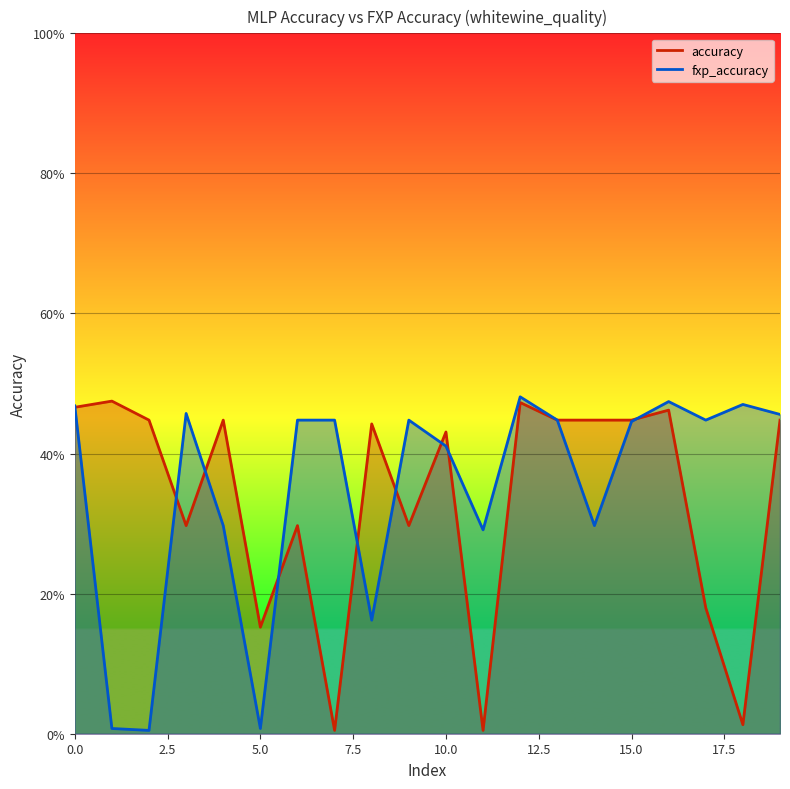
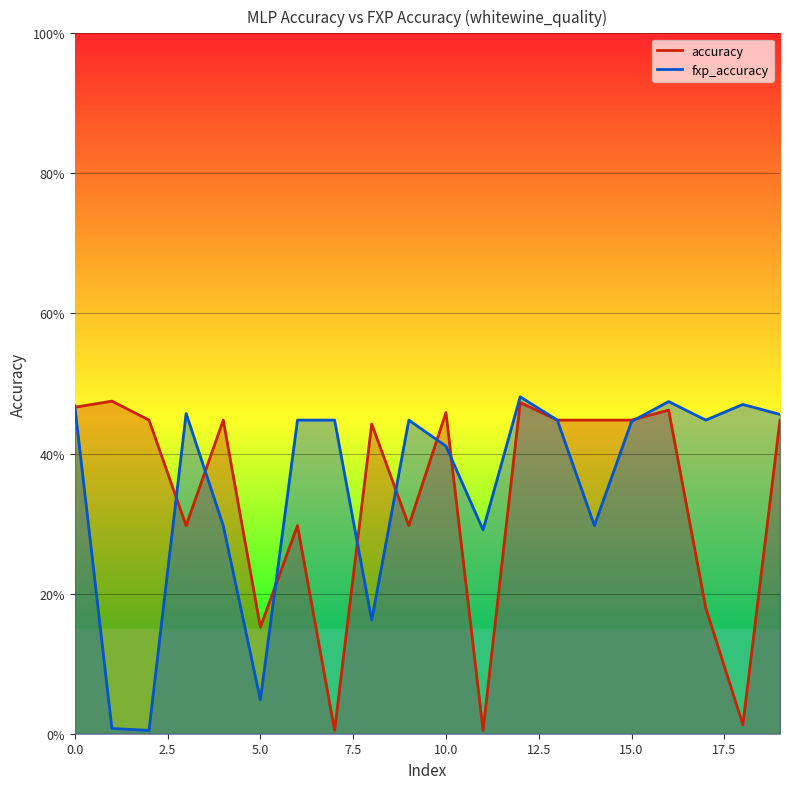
  {
    "accuracy": {
      "5.0": "15%",
-     "10.0": "43%"
+     "10.0": "46%"
    },
    "fxp_accuracy": {
-     "5.0": "1%",
+     "5.0": "5%",
      "10.0": "41%"
    }
  }
